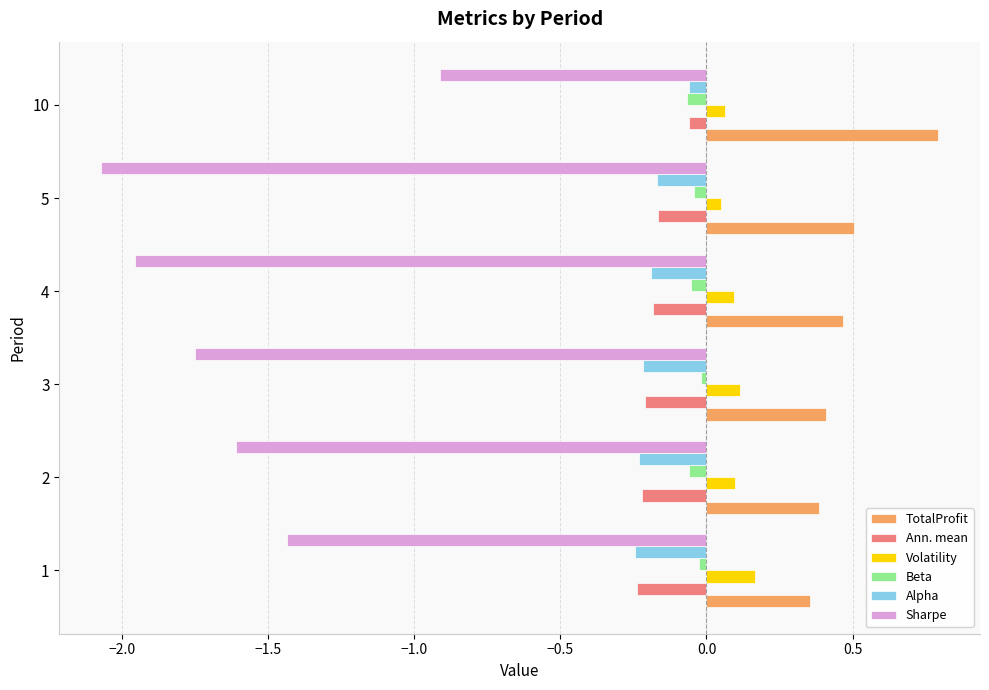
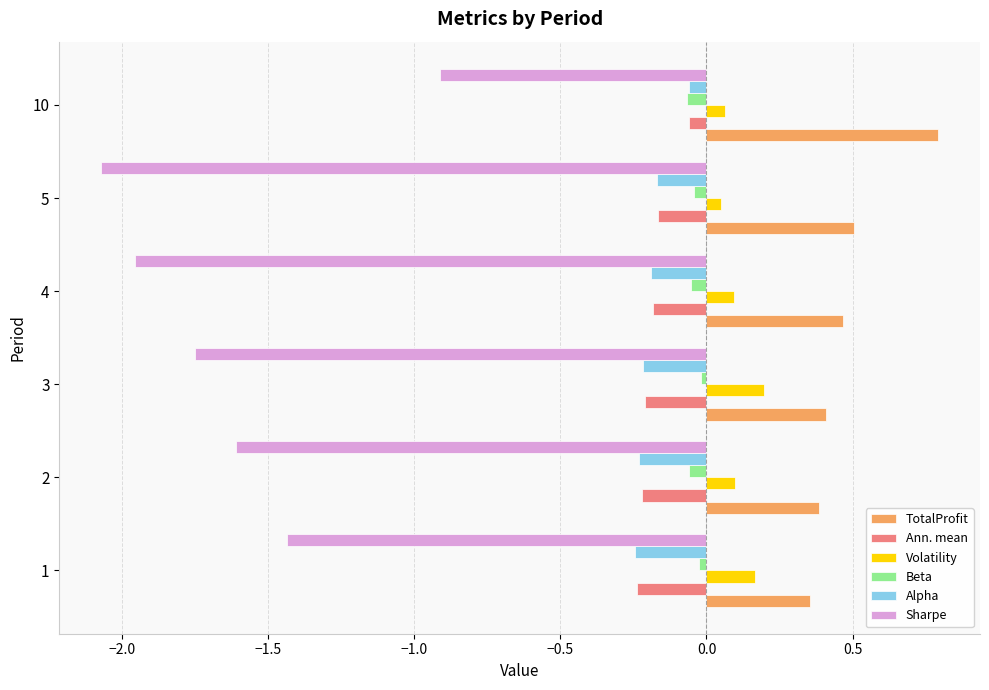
  {
    "Volatility": {
      "10": 0.06,
      "5": 0.05,
      "4": 0.09,
-     "3": 0.11,
+     "3": 0.20,
      "2": 0.10,
      "1": 0.17
    },
    "Beta": {
      "10": -0.07,
      "5": -0.04,
      "4": -0.05,
      "3": -0.02,
      "2": -0.06,
      "1": -0.03
    },
    "Alpha": {
      "10": -0.06,
      "5": -0.17,
      "4": -0.19,
      "3": -0.22,
      "2": -0.23,
      "1": -0.24
    },
    "Sharpe": {
      "10": -0.91,
      "5": -2.07,
      "4": -1.96,
      "3": -1.75,
      "2": -1.61,
      "1": -1.43
    }
  }
